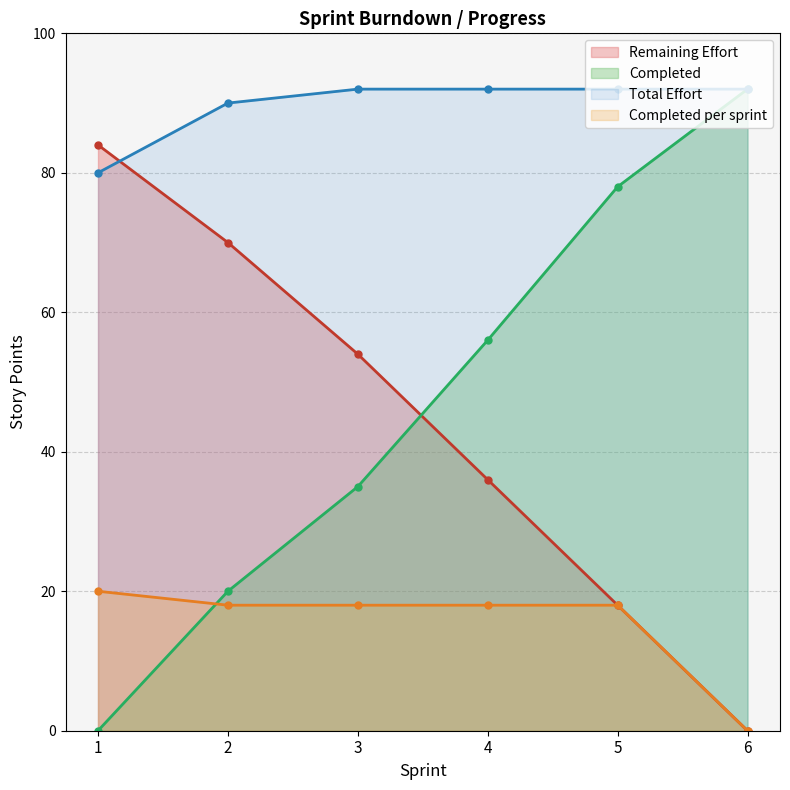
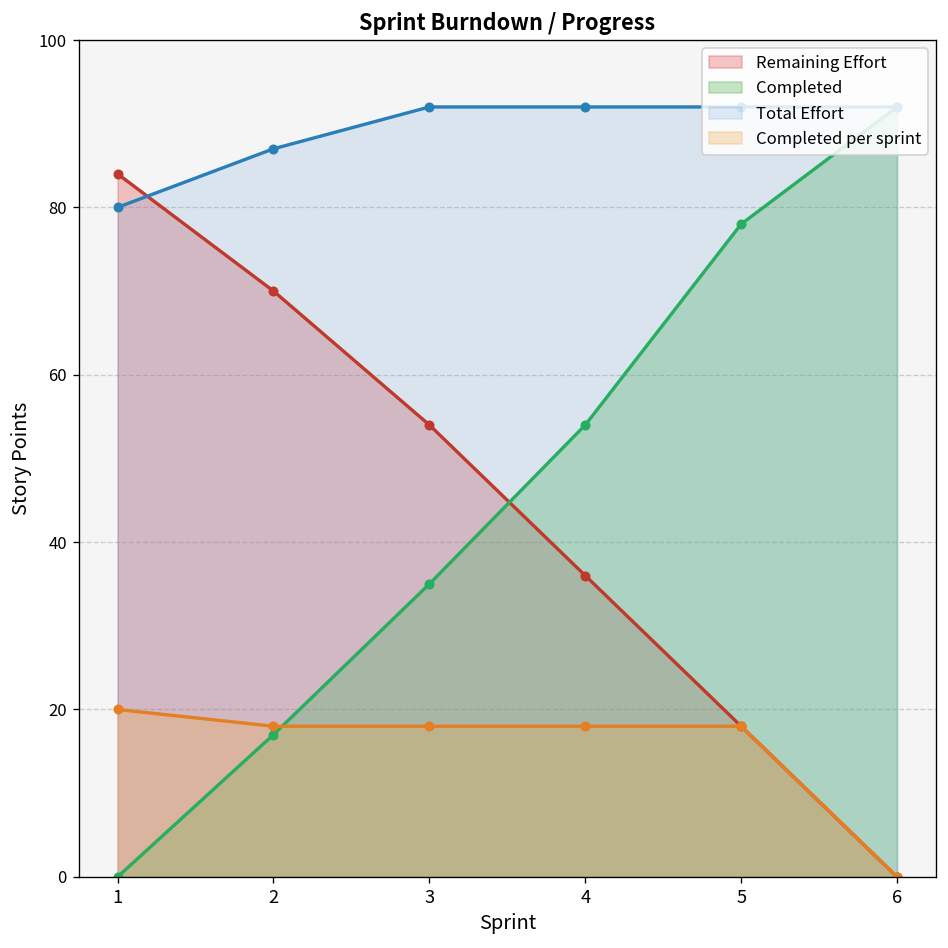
  {
    "Completed": {
      "1": 0,
-     "2": 20,
+     "2": 17,
      "3": 35,
-     "4": 56,
+     "4": 54,
      "5": 78
    },
    "Total Effort": {
      "1": 80,
-     "2": 90,
+     "2": 87,
      "3": 92,
      "4": 92
    }
  }
